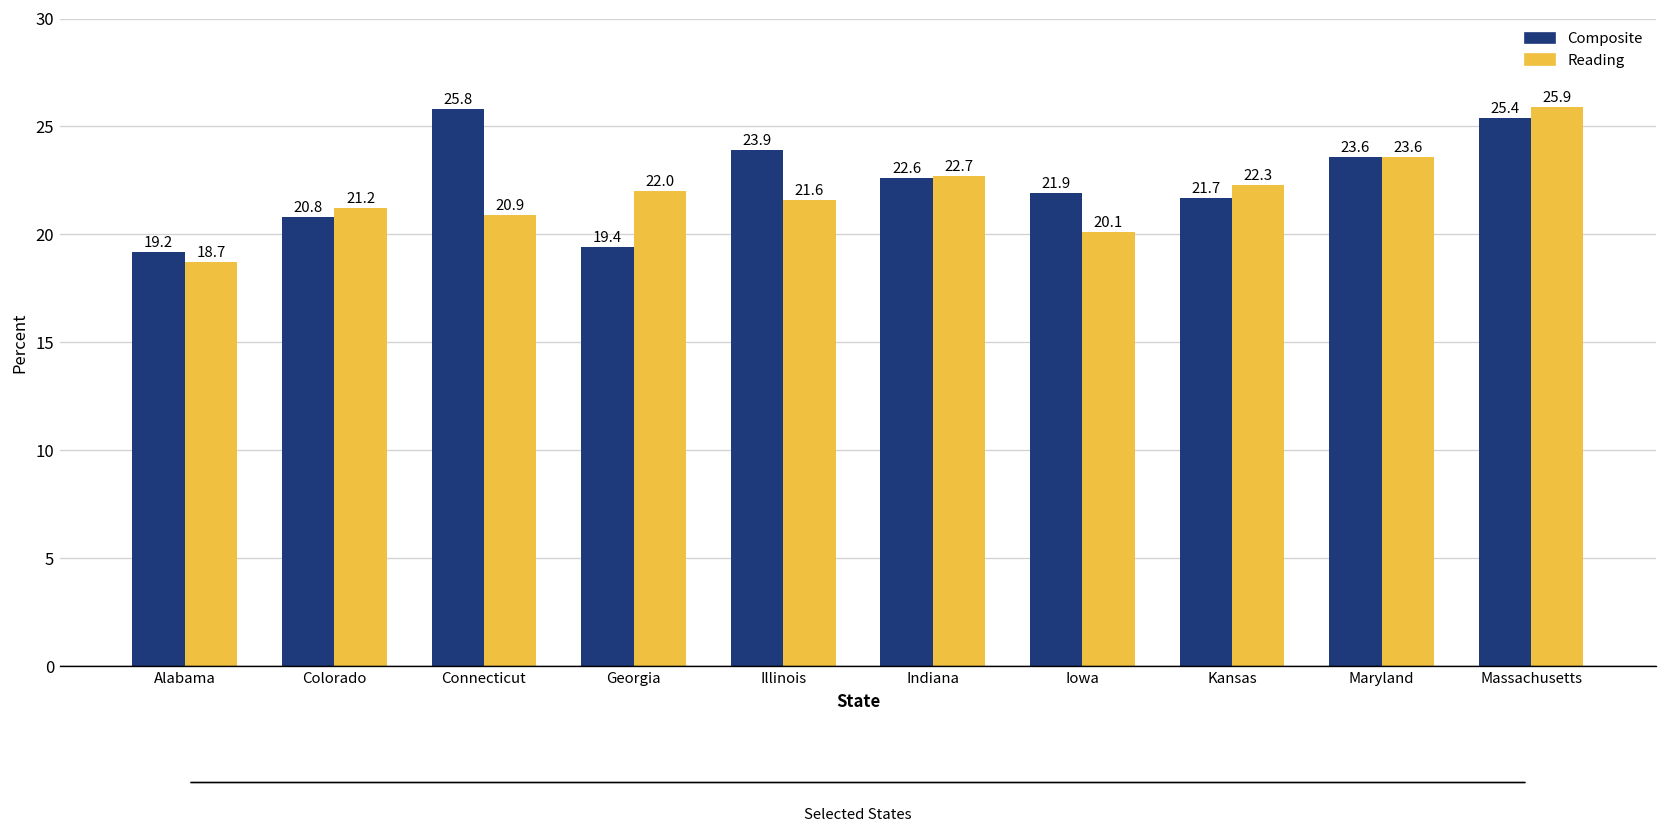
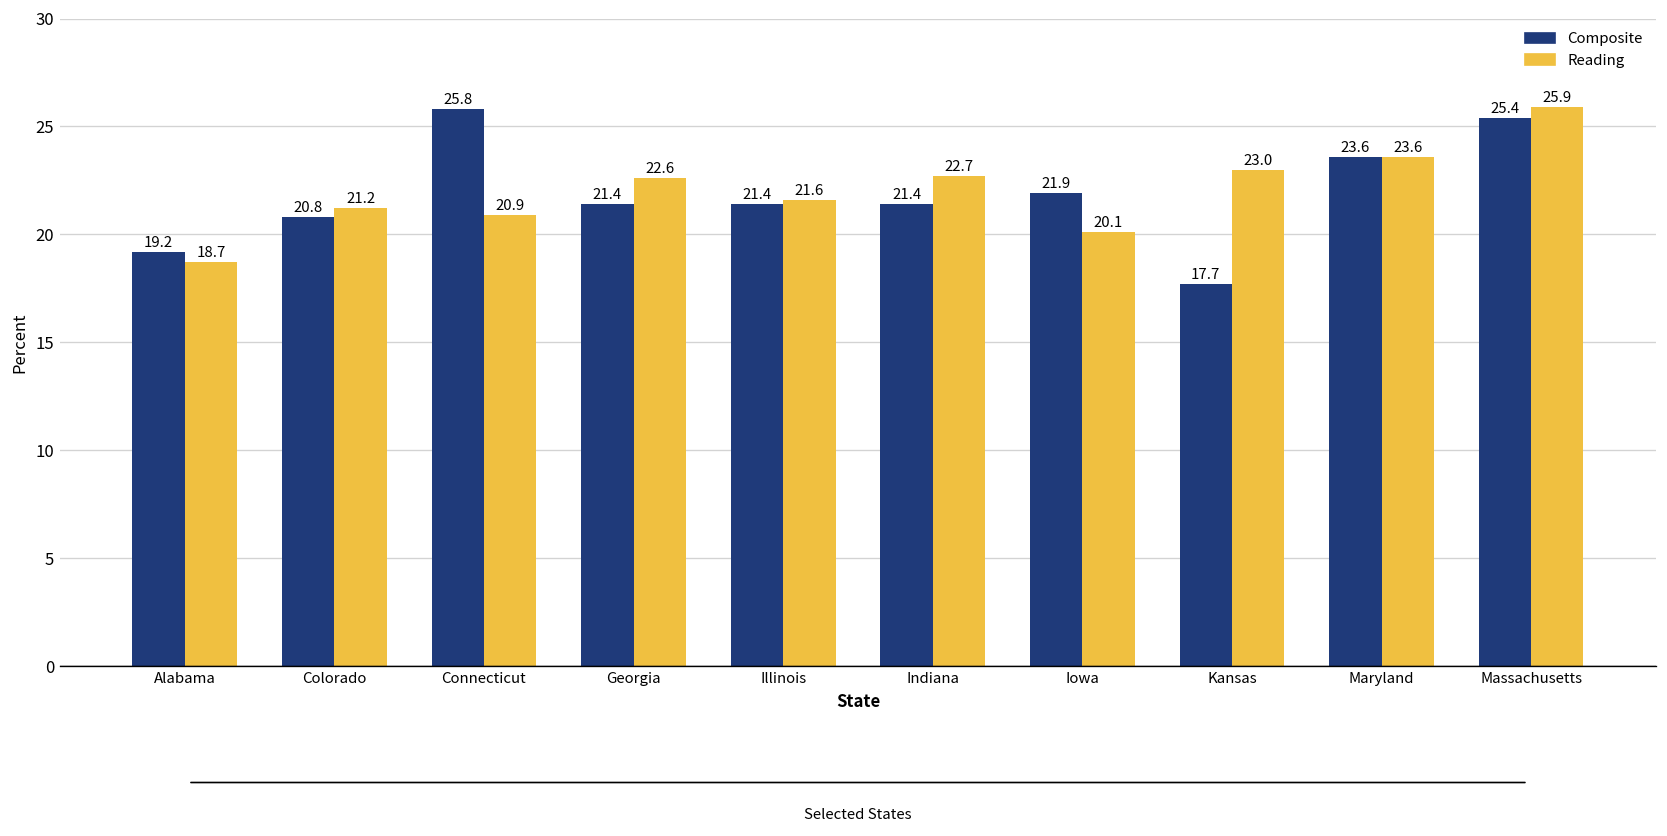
  {
    "Composite": {
      "Alabama": 19.2,
      "Colorado": 20.8,
      "Connecticut": 25.8,
-     "Georgia": 19.4,
-     "Illinois": 23.9,
-     "Indiana": 22.6,
+     "Georgia": 21.4,
+     "Illinois": 21.4,
+     "Indiana": 21.4,
      "Iowa": 21.9,
-     "Kansas": 21.7,
+     "Kansas": 17.7,
      "Maryland": 23.6,
      "Massachusetts": 25.4
    },
    "Reading": {
      "Alabama": 18.7,
      "Colorado": 21.2,
      "Connecticut": 20.9,
-     "Georgia": 22.0,
+     "Georgia": 22.6,
      "Illinois": 21.6,
      "Indiana": 22.7,
      "Iowa": 20.1,
-     "Kansas": 22.3,
+     "Kansas": 23.0,
      "Maryland": 23.6,
      "Massachusetts": 25.9
    }
  }
